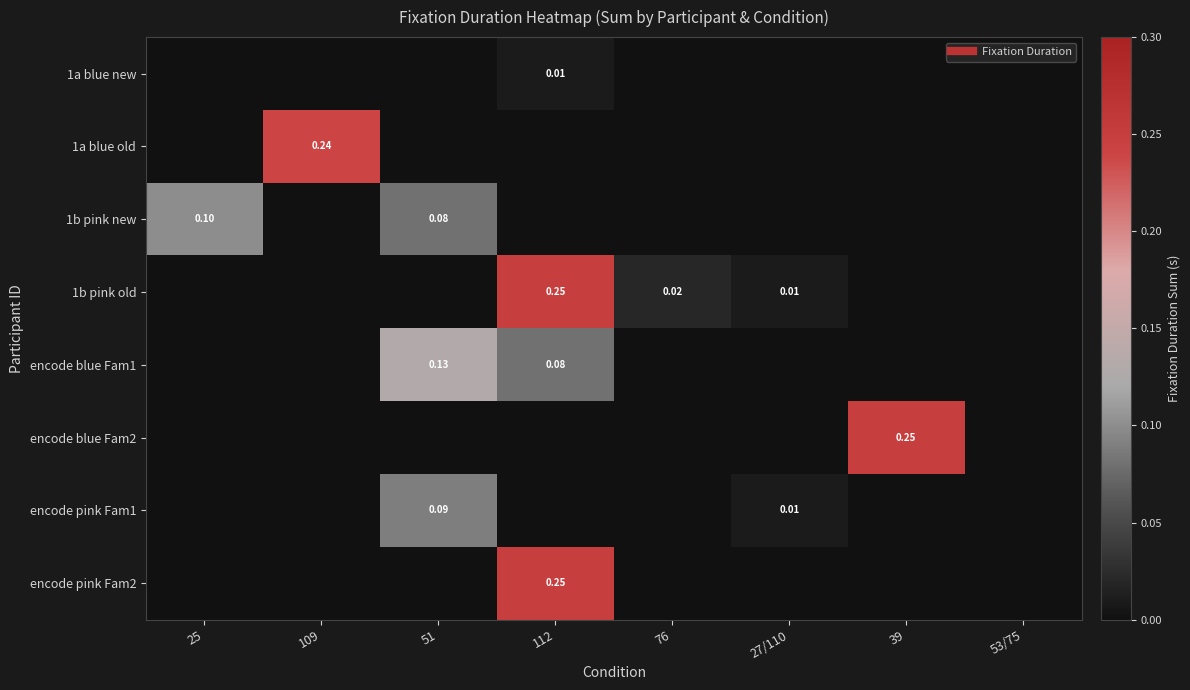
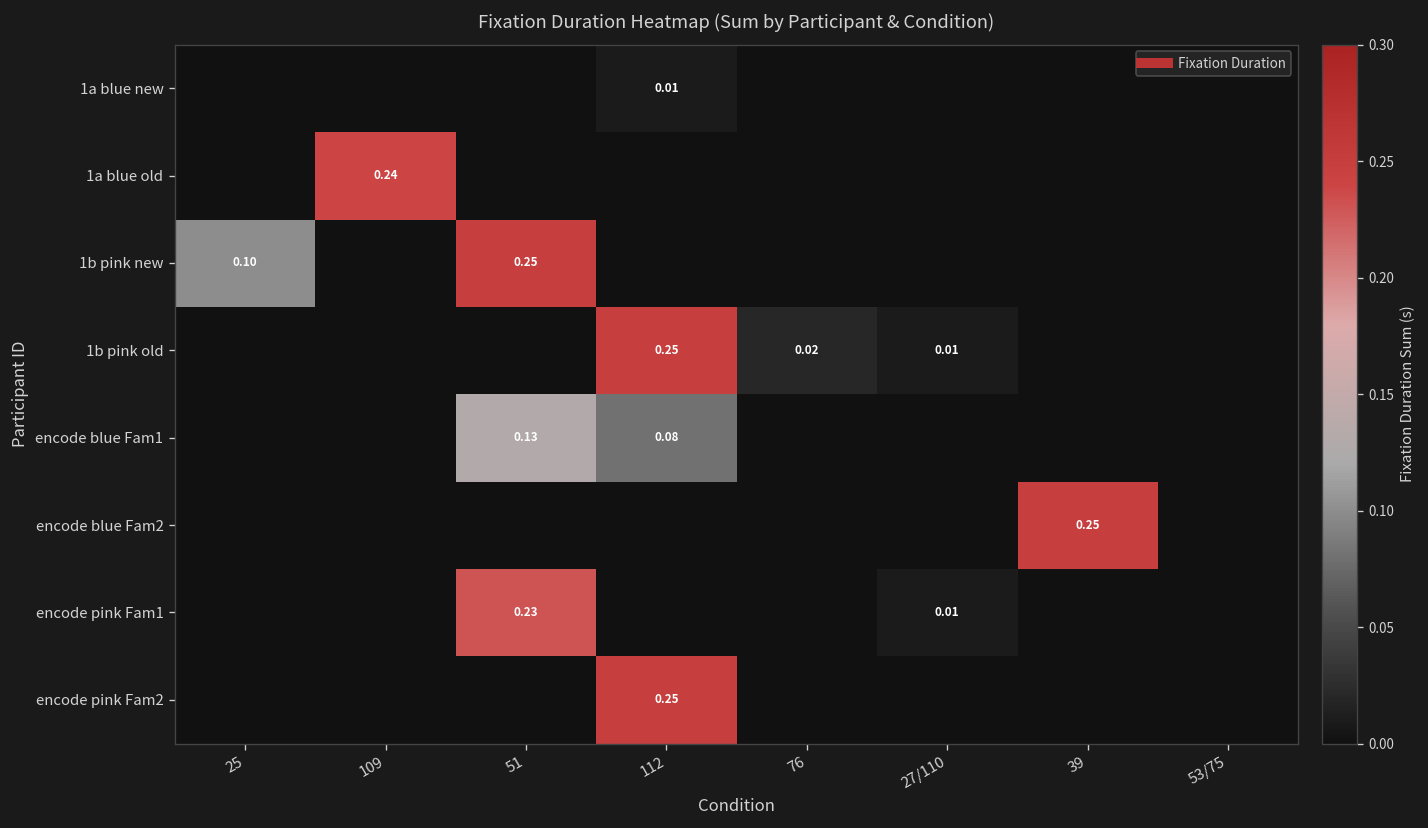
  {
    "1a blue new": {
      "112": 0.01
    },
    "1a blue old": {
      "109": 0.24
    },
    "1b pink new": {
      "25": 0.10,
-     "51": 0.08
+     "51": 0.25
    },
    "1b pink old": {
      "112": 0.25,
      "76": 0.02,
      "27/110": 0.01
    },
    "encode blue Fam1": {
      "51": 0.13,
      "112": 0.08
    },
    "encode blue Fam2": {
      "39": 0.25
    },
    "encode pink Fam1": {
-     "51": 0.09,
+     "51": 0.23,
      "27/110": 0.01
    },
    "encode pink Fam2": {
      "112": 0.25
    }
  }
